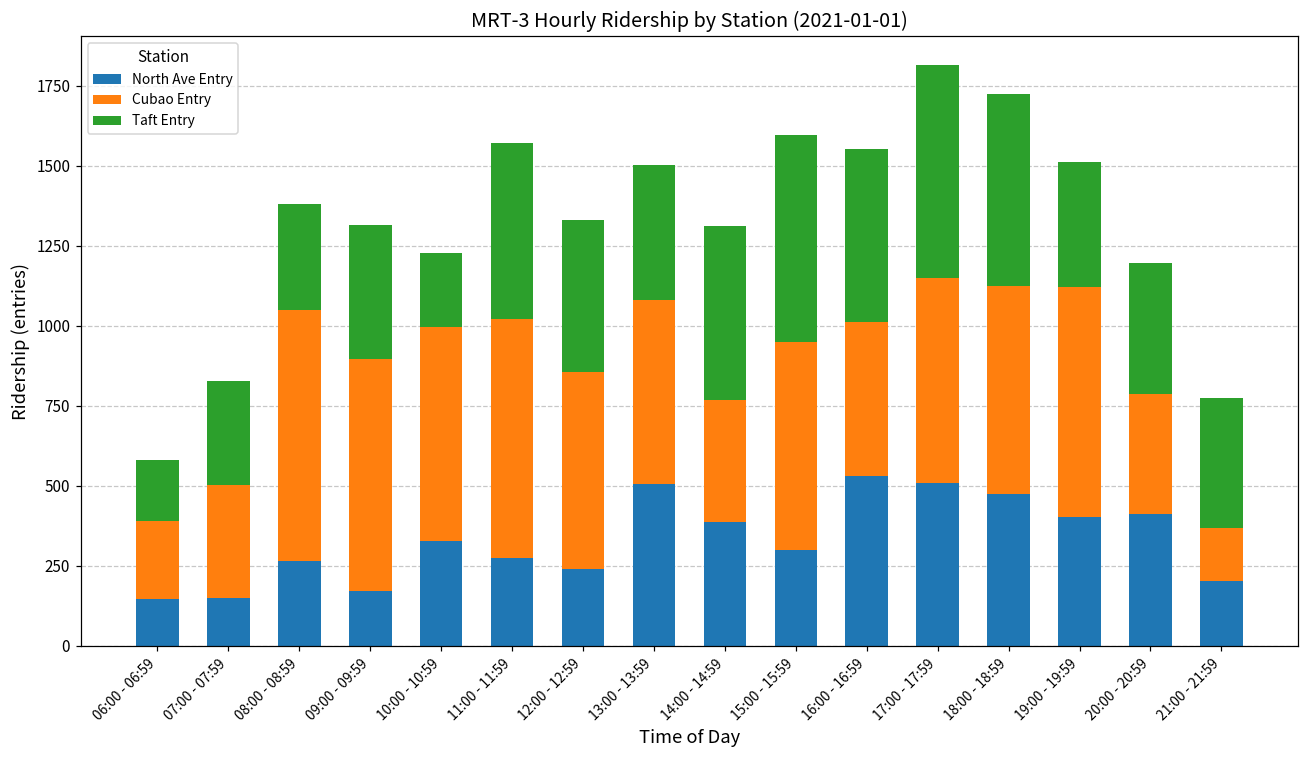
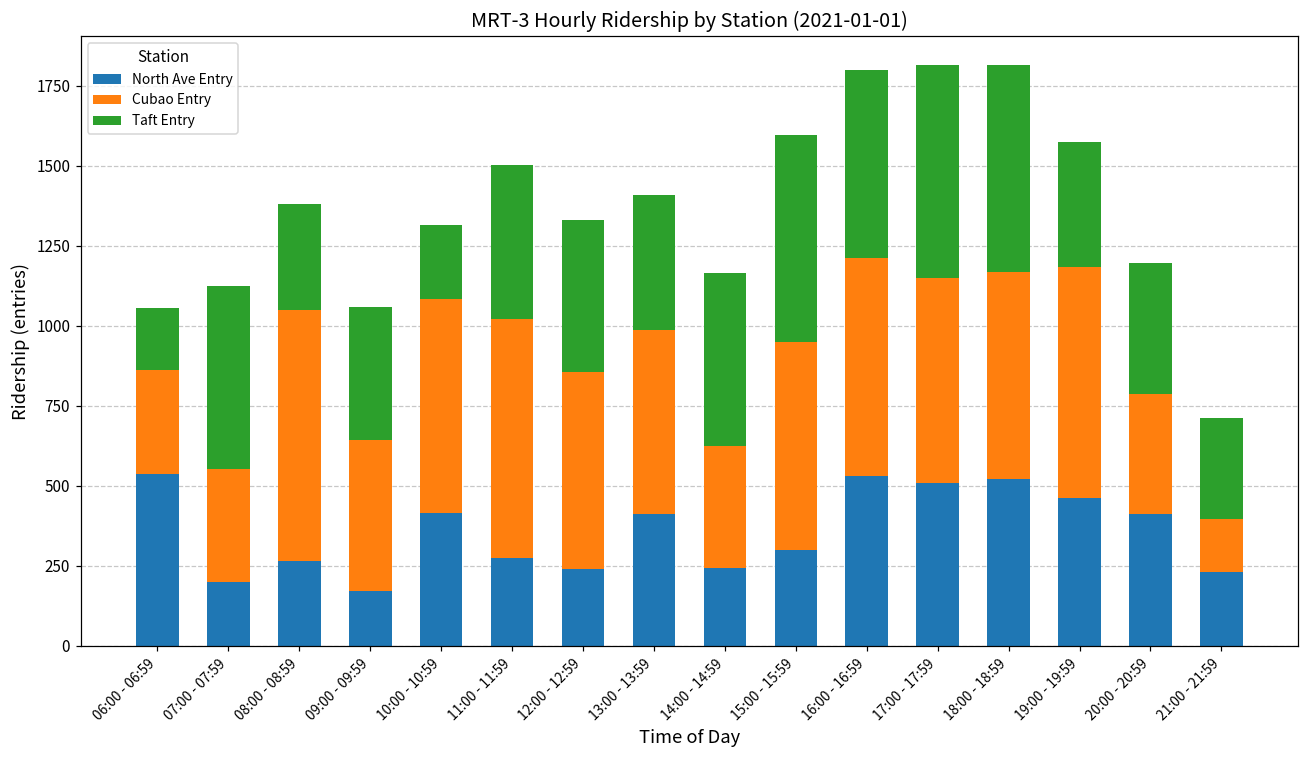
  {
    "North Ave Entry": {
-     "06:00 - 06:59": 150,
-     "07:00 - 07:59": 150,
+     "06:00 - 06:59": 540,
+     "07:00 - 07:59": 200,
      "08:00 - 08:59": 260,
      "09:00 - 09:59": 170,
-     "10:00 - 10:59": 330,
+     "10:00 - 10:59": 410,
      "11:00 - 11:59": 280,
      "12:00 - 12:59": 240,
-     "13:00 - 13:59": 510,
-     "14:00 - 14:59": 390,
+     "13:00 - 13:59": 410,
+     "14:00 - 14:59": 240,
      "15:00 - 15:59": 300,
      "16:00 - 16:59": 530,
      "17:00 - 17:59": 510,
-     "18:00 - 18:59": 480,
-     "19:00 - 19:59": 400,
+     "18:00 - 18:59": 520,
+     "19:00 - 19:59": 460,
      "20:00 - 20:59": 410,
-     "21:00 - 21:59": 200
+     "21:00 - 21:59": 230
    },
    "Cubao Entry": {
-     "06:00 - 06:59": 240,
+     "06:00 - 06:59": 330,
      "07:00 - 07:59": 350,
      "08:00 - 08:59": 790,
-     "09:00 - 09:59": 720,
+     "09:00 - 09:59": 470,
      "10:00 - 10:59": 670,
      "11:00 - 11:59": 750,
      "12:00 - 12:59": 620,
      "13:00 - 13:59": 570,
      "14:00 - 14:59": 380,
      "15:00 - 15:59": 650,
-     "16:00 - 16:59": 480,
+     "16:00 - 16:59": 680,
      "17:00 - 17:59": 640,
      "18:00 - 18:59": 650,
      "19:00 - 19:59": 720,
      "20:00 - 20:59": 380,
      "21:00 - 21:59": 170
    },
    "Taft Entry": {
      "06:00 - 06:59": 190,
-     "07:00 - 07:59": 320,
+     "07:00 - 07:59": 570,
      "08:00 - 08:59": 330,
      "09:00 - 09:59": 420,
      "10:00 - 10:59": 230,
-     "11:00 - 11:59": 550,
+     "11:00 - 11:59": 480,
      "12:00 - 12:59": 470,
      "13:00 - 13:59": 420,
      "14:00 - 14:59": 540,
      "15:00 - 15:59": 650,
-     "16:00 - 16:59": 540,
+     "16:00 - 16:59": 590,
      "17:00 - 17:59": 670,
-     "18:00 - 18:59": 600,
+     "18:00 - 18:59": 650,
      "19:00 - 19:59": 390,
      "20:00 - 20:59": 410,
-     "21:00 - 21:59": 410
+     "21:00 - 21:59": 320
    }
  }
